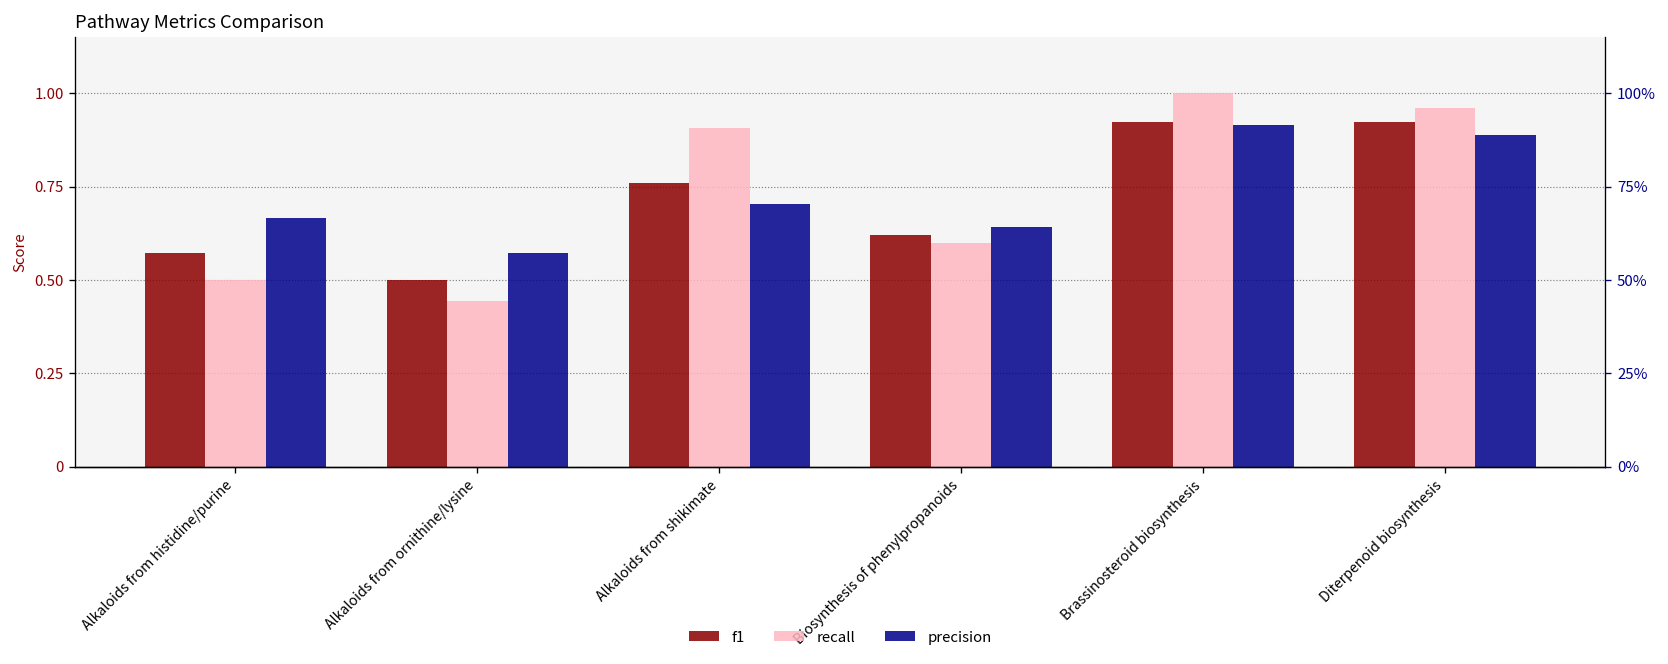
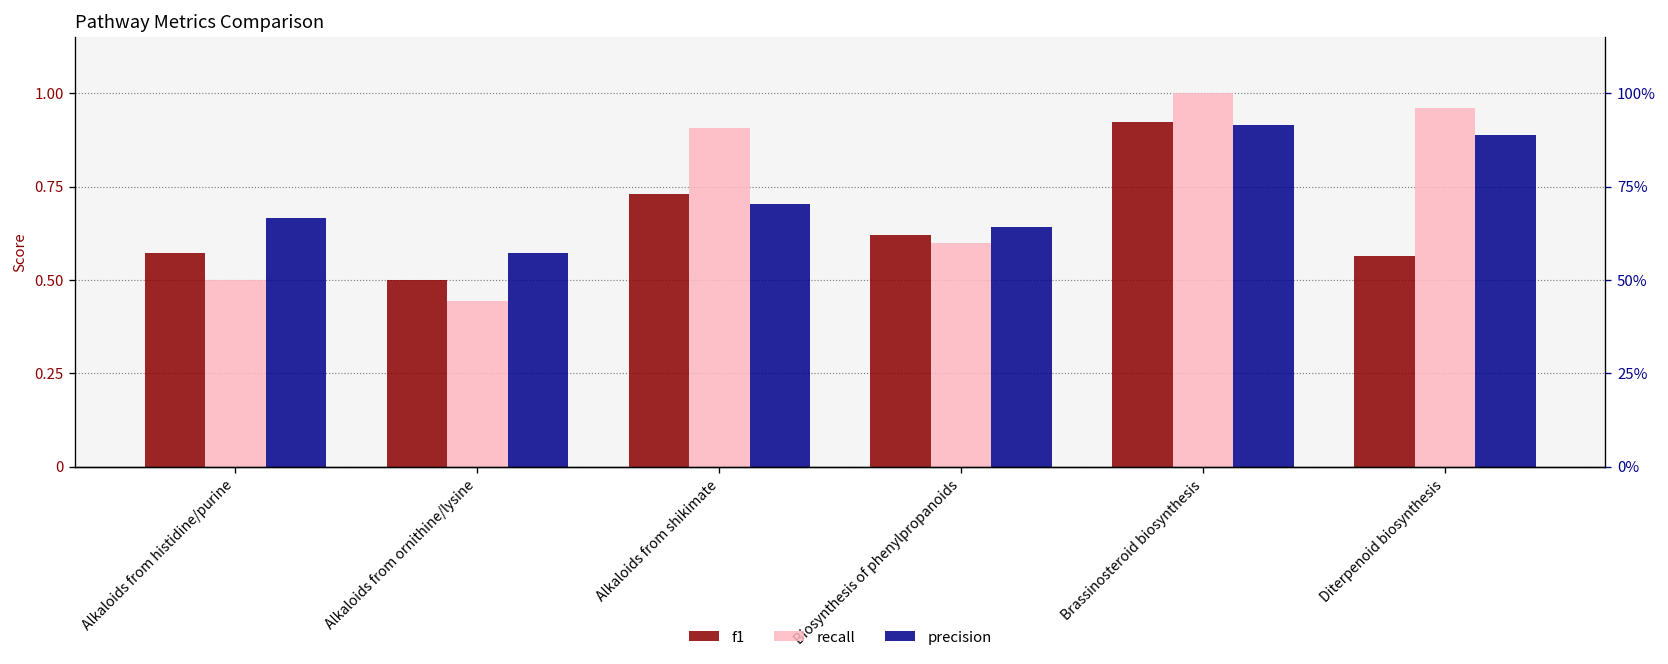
  {
    "f1": {
      "Alkaloids from histidine/purine": 0.57,
      "Alkaloids from ornithine/lysine": 0.50,
-     "Alkaloids from shikimate": 0.76,
+     "Alkaloids from shikimate": 0.73,
      "Biosynthesis of phenylpropanoids": 0.62,
      "Brassinosteroid biosynthesis": 0.92,
-     "Diterpenoid biosynthesis": 0.92
+     "Diterpenoid biosynthesis": 0.56
    },
    "recall": {
      "Alkaloids from histidine/purine": 0.50,
      "Alkaloids from ornithine/lysine": 0.44,
      "Alkaloids from shikimate": 0.91,
      "Biosynthesis of phenylpropanoids": 0.60,
      "Brassinosteroid biosynthesis": 1.00,
      "Diterpenoid biosynthesis": 0.96
    },
    "precision": {
      "Alkaloids from histidine/purine": 0.67,
      "Alkaloids from ornithine/lysine": 0.57,
      "Alkaloids from shikimate": 0.70,
      "Biosynthesis of phenylpropanoids": 0.64,
      "Brassinosteroid biosynthesis": 0.92,
      "Diterpenoid biosynthesis": 0.89
    }
  }
